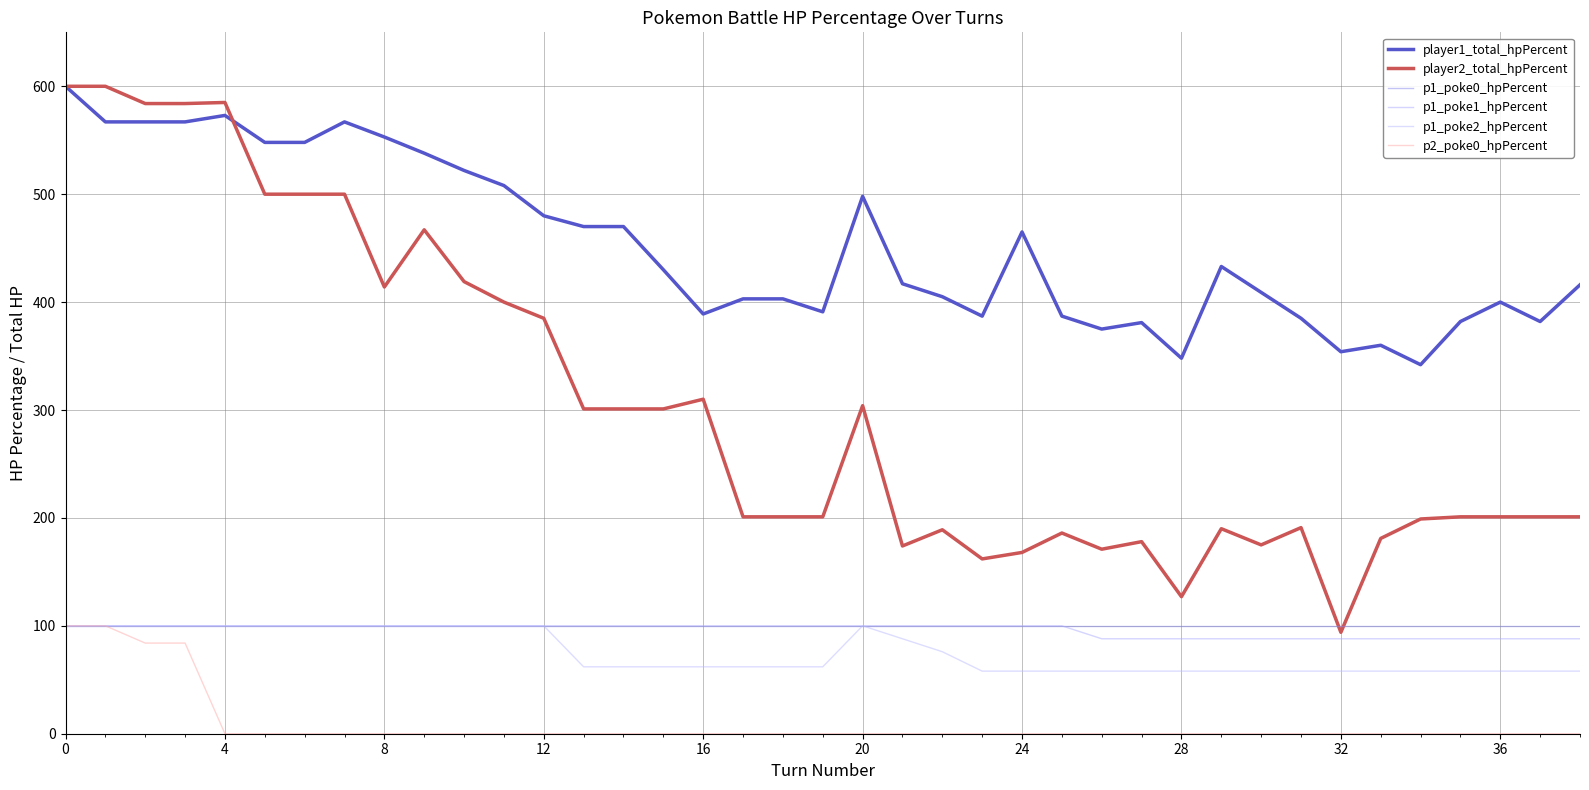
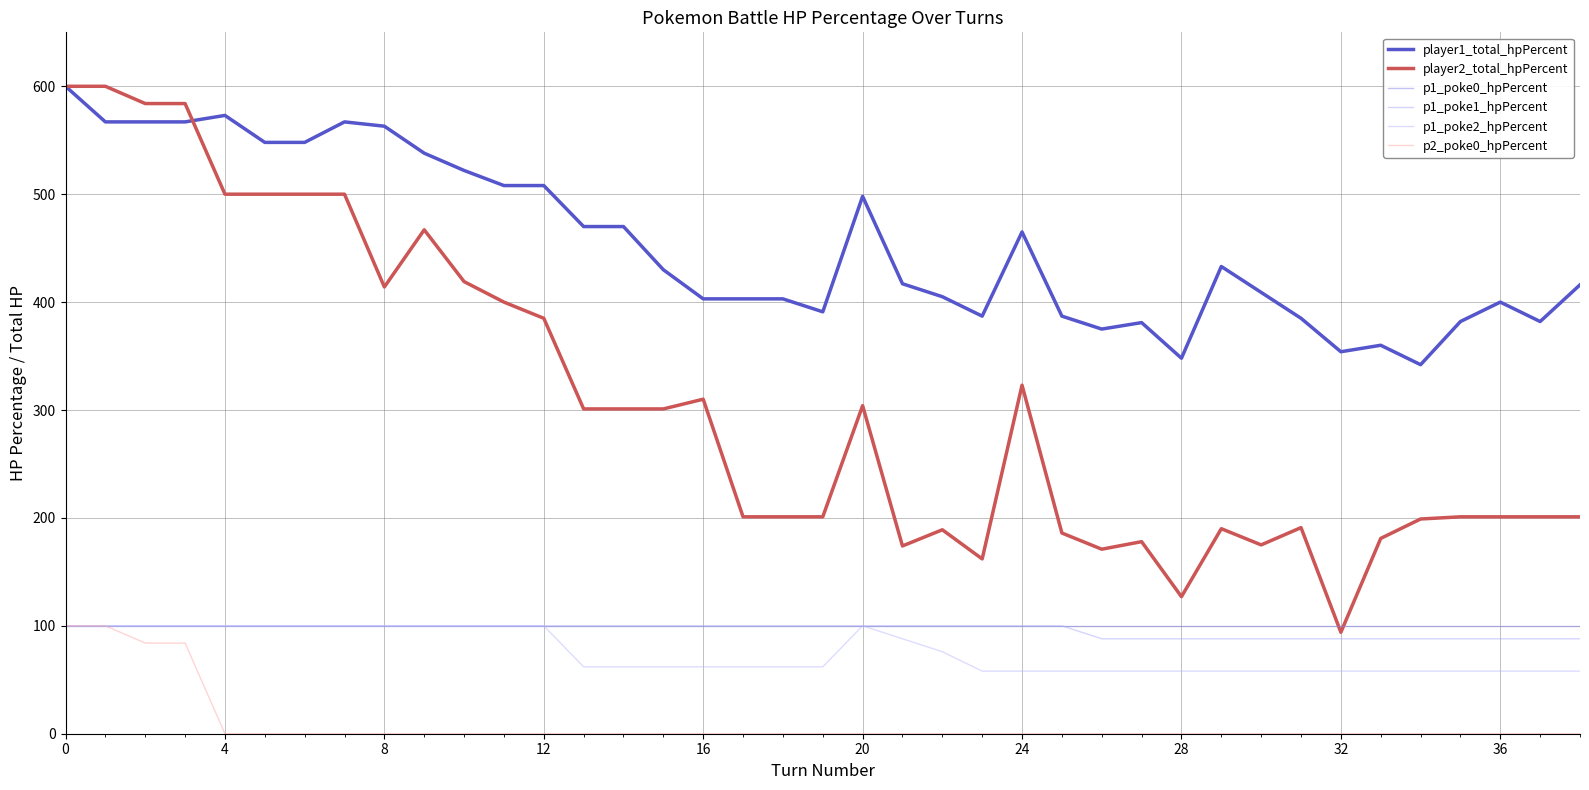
  {
    "player1_total_hpPercent": {
      "4": 573,
-     "8": 553,
-     "12": 480,
-     "16": 389,
+     "8": 563,
+     "12": 508,
+     "16": 403,
      "20": 498,
      "24": 465,
      "28": 348,
      "32": 354,
      "36": 400
    },
    "player2_total_hpPercent": {
-     "4": 585,
+     "4": 500,
      "8": 414,
      "12": 385,
      "16": 310,
      "20": 304,
-     "24": 168,
+     "24": 323,
      "28": 127,
      "32": 94,
      "36": 201
    },
    "p2_poke0_hpPercent": {
      "4": 0,
      "8": 0,
      "12": 0,
      "16": 0,
      "20": 0,
      "24": 0,
      "28": 0,
      "32": 0,
      "36": 0
    }
  }
